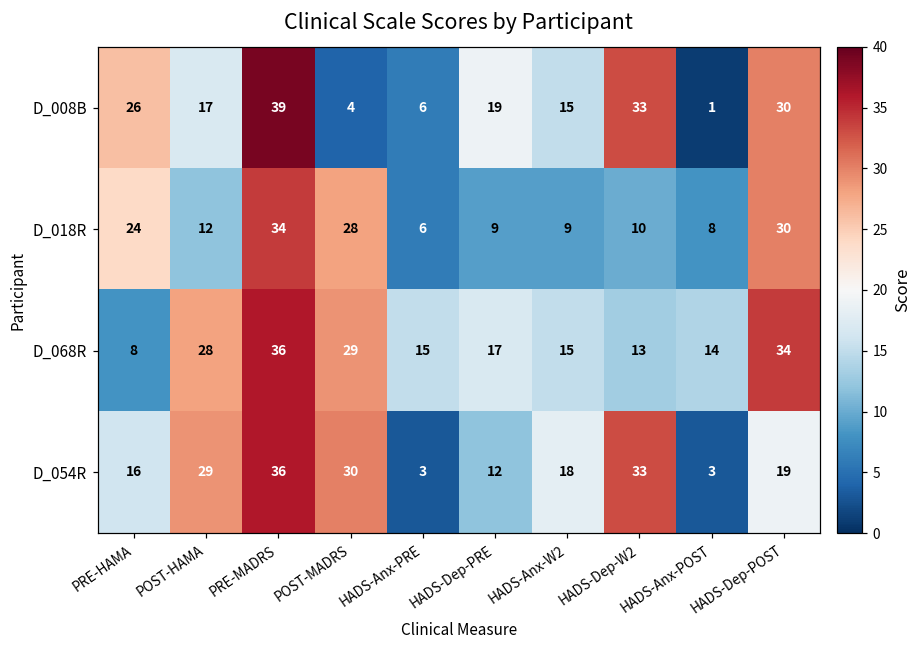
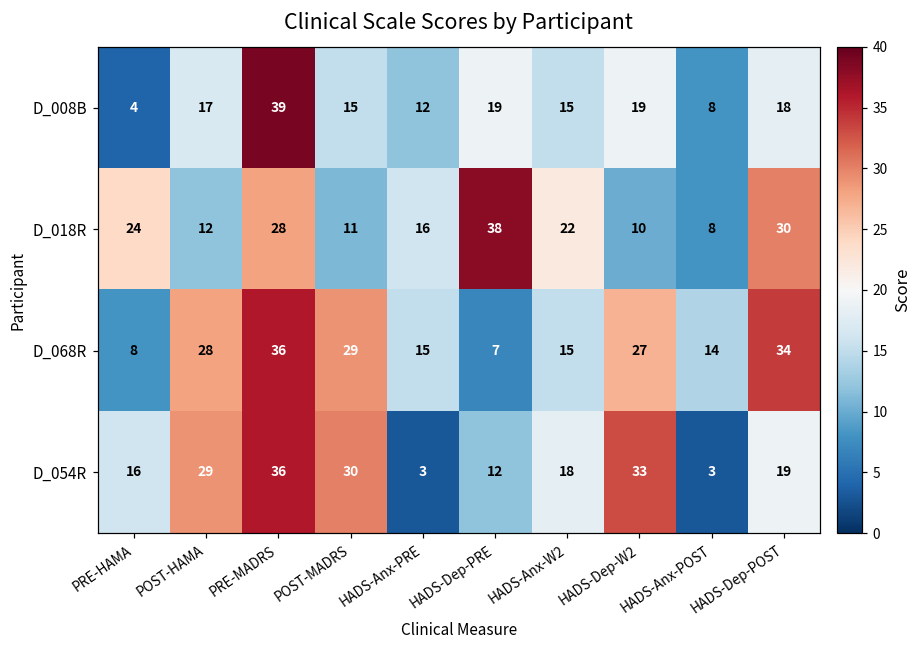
  {
    "D_008B": {
-     "PRE-HAMA": 26,
+     "PRE-HAMA": 4,
      "POST-HAMA": 17,
      "PRE-MADRS": 39,
-     "POST-MADRS": 4,
-     "HADS-Anx-PRE": 6,
+     "POST-MADRS": 15,
+     "HADS-Anx-PRE": 12,
      "HADS-Dep-PRE": 19,
      "HADS-Anx-W2": 15,
-     "HADS-Dep-W2": 33,
-     "HADS-Anx-POST": 1,
-     "HADS-Dep-POST": 30
+     "HADS-Dep-W2": 19,
+     "HADS-Anx-POST": 8,
+     "HADS-Dep-POST": 18
    },
    "D_018R": {
      "PRE-HAMA": 24,
      "POST-HAMA": 12,
-     "PRE-MADRS": 34,
-     "POST-MADRS": 28,
-     "HADS-Anx-PRE": 6,
-     "HADS-Dep-PRE": 9,
-     "HADS-Anx-W2": 9,
+     "PRE-MADRS": 28,
+     "POST-MADRS": 11,
+     "HADS-Anx-PRE": 16,
+     "HADS-Dep-PRE": 38,
+     "HADS-Anx-W2": 22,
      "HADS-Dep-W2": 10,
      "HADS-Anx-POST": 8,
      "HADS-Dep-POST": 30
    },
    "D_068R": {
      "PRE-HAMA": 8,
      "POST-HAMA": 28,
      "PRE-MADRS": 36,
      "POST-MADRS": 29,
      "HADS-Anx-PRE": 15,
-     "HADS-Dep-PRE": 17,
+     "HADS-Dep-PRE": 7,
      "HADS-Anx-W2": 15,
-     "HADS-Dep-W2": 13,
+     "HADS-Dep-W2": 27,
      "HADS-Anx-POST": 14,
      "HADS-Dep-POST": 34
    },
    "D_054R": {
      "PRE-HAMA": 16,
      "POST-HAMA": 29,
      "PRE-MADRS": 36,
      "POST-MADRS": 30,
      "HADS-Anx-PRE": 3,
      "HADS-Dep-PRE": 12,
      "HADS-Anx-W2": 18,
      "HADS-Dep-W2": 33,
      "HADS-Anx-POST": 3,
      "HADS-Dep-POST": 19
    }
  }
